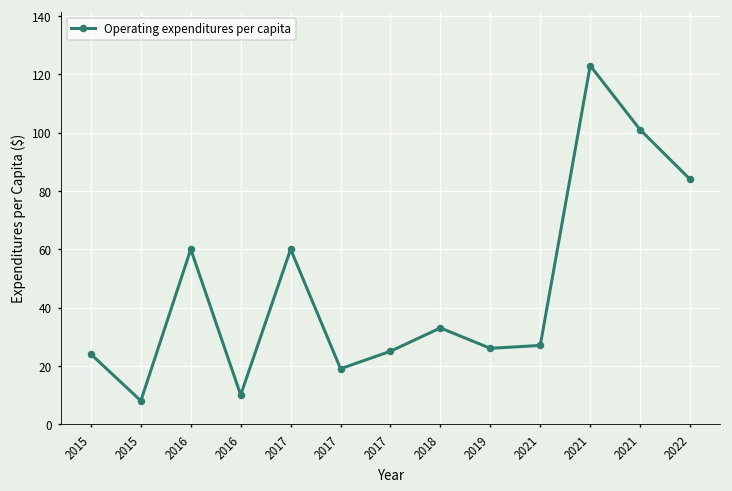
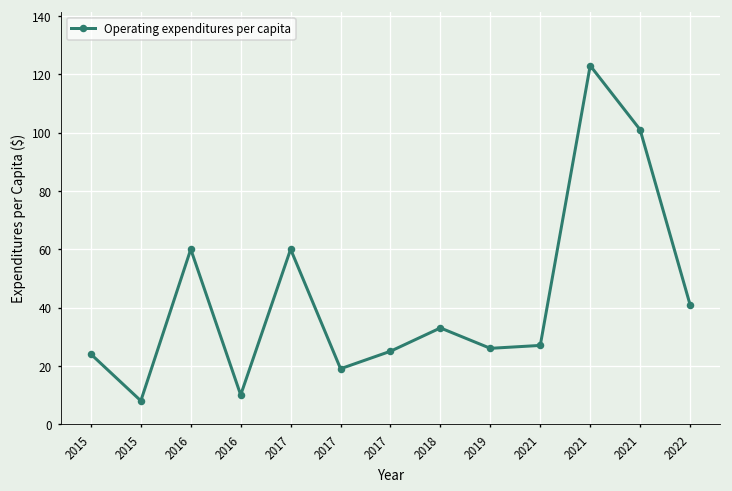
  {
    "2018": 33,
    "2019": 26,
-   "2022": 84
+   "2022": 41
  }
